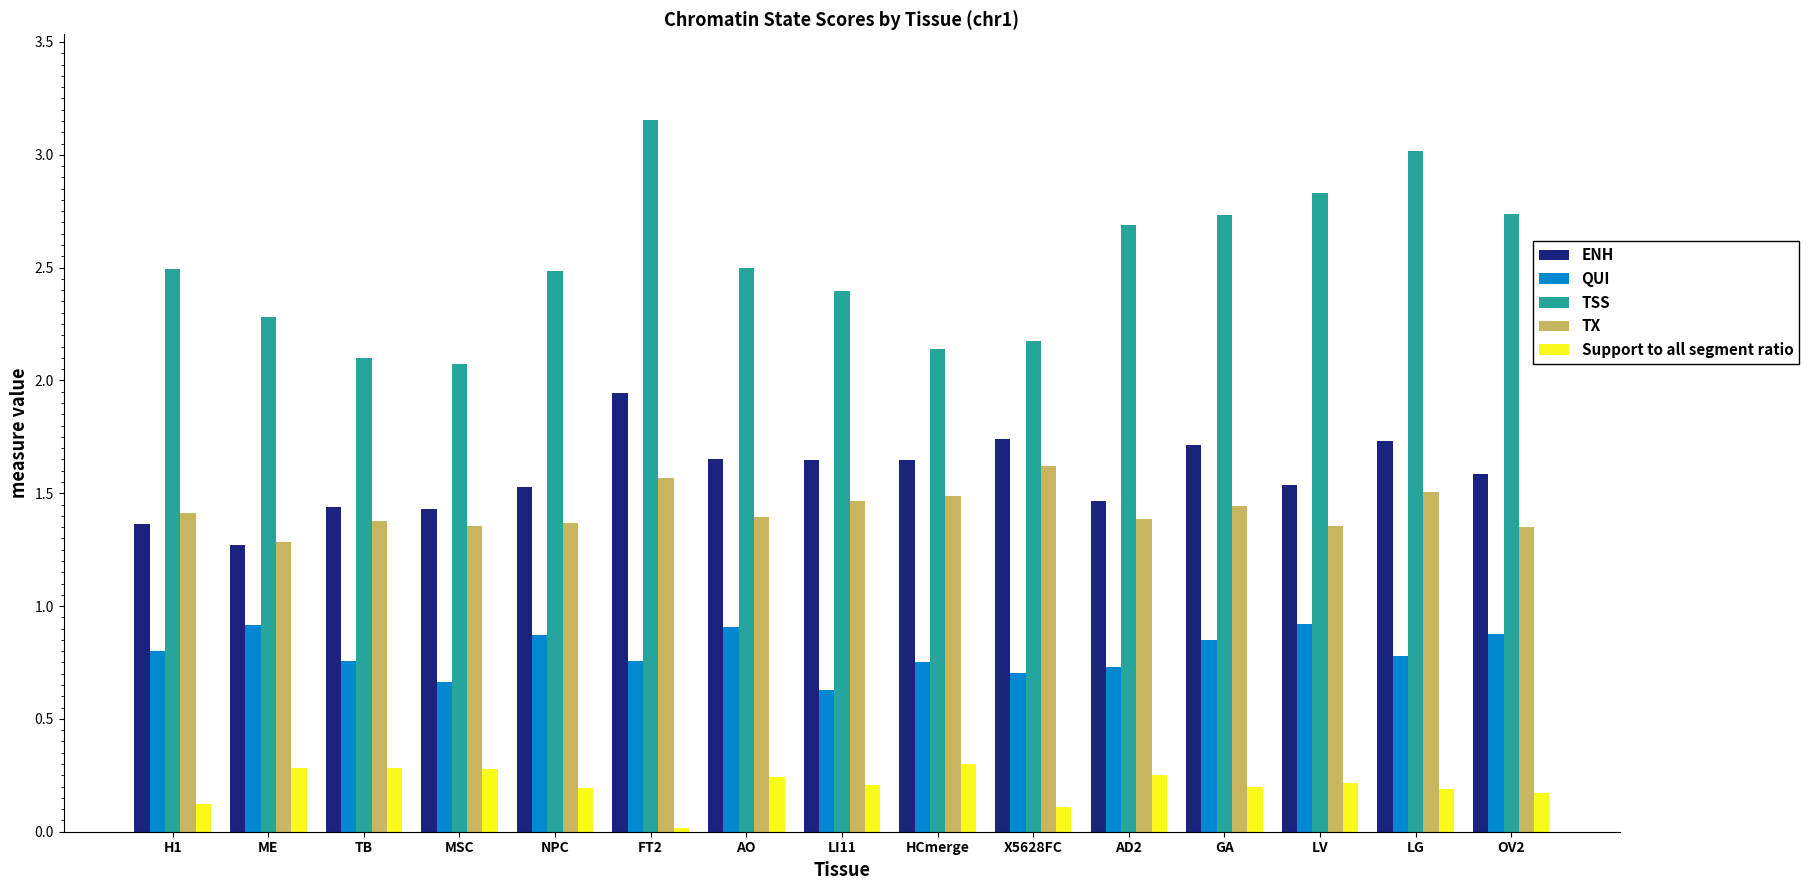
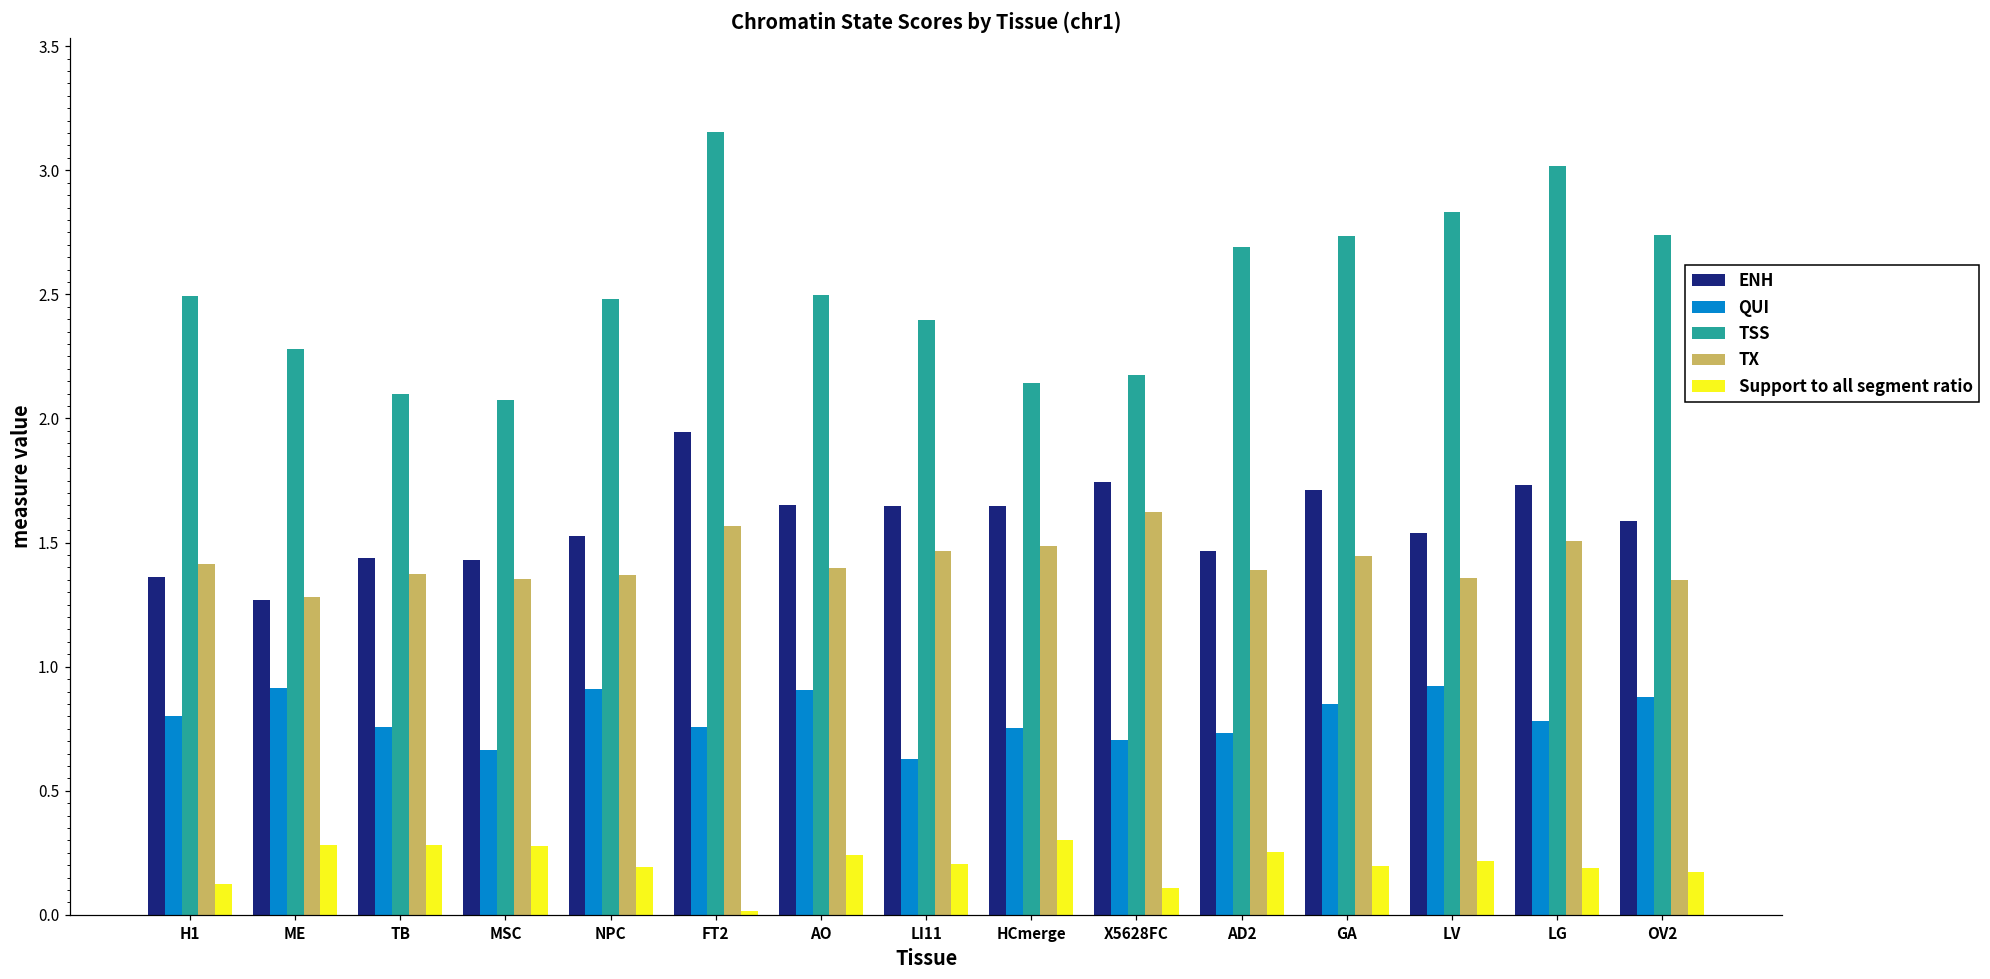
  {
    "ENH": {
      "H1": 1.36,
      "ME": 1.27,
      "TB": 1.44,
      "MSC": 1.43,
      "NPC": 1.53,
      "FT2": 1.95,
      "AO": 1.65,
      "LI11": 1.65,
      "HCmerge": 1.65,
      "X5628FC": 1.74,
      "AD2": 1.47,
      "GA": 1.71,
      "LV": 1.54,
      "LG": 1.73,
      "OV2": 1.59
    },
    "QUI": {
      "H1": 0.80,
      "ME": 0.91,
      "TB": 0.76,
      "MSC": 0.66,
-     "NPC": 0.87,
+     "NPC": 0.91,
      "FT2": 0.76,
      "AO": 0.91,
      "LI11": 0.63,
      "HCmerge": 0.75,
      "X5628FC": 0.71,
      "AD2": 0.73,
      "GA": 0.85,
      "LV": 0.92,
      "LG": 0.78,
      "OV2": 0.88
    },
    "TSS": {
      "H1": 2.49,
      "ME": 2.28,
      "TB": 2.10,
      "MSC": 2.07,
      "NPC": 2.48,
      "FT2": 3.16,
      "AO": 2.50,
      "LI11": 2.40,
      "HCmerge": 2.14,
      "X5628FC": 2.17,
      "AD2": 2.69,
      "GA": 2.73,
      "LV": 2.83,
      "LG": 3.02,
      "OV2": 2.74
    },
    "TX": {
      "H1": 1.41,
      "ME": 1.28,
      "TB": 1.38,
      "MSC": 1.36,
      "NPC": 1.37,
      "FT2": 1.57,
      "AO": 1.40,
      "LI11": 1.47,
      "HCmerge": 1.49,
      "X5628FC": 1.62,
      "AD2": 1.39,
      "GA": 1.45,
      "LV": 1.36,
      "LG": 1.51,
      "OV2": 1.35
    },
    "Support to all segment ratio": {
      "H1": 0.12,
      "ME": 0.28,
      "TB": 0.28,
      "MSC": 0.28,
      "NPC": 0.19,
      "FT2": 0.01,
      "AO": 0.24,
      "LI11": 0.21,
      "HCmerge": 0.30,
      "X5628FC": 0.11,
      "AD2": 0.25,
      "GA": 0.20,
      "LV": 0.22,
      "LG": 0.19,
      "OV2": 0.17
    }
  }
